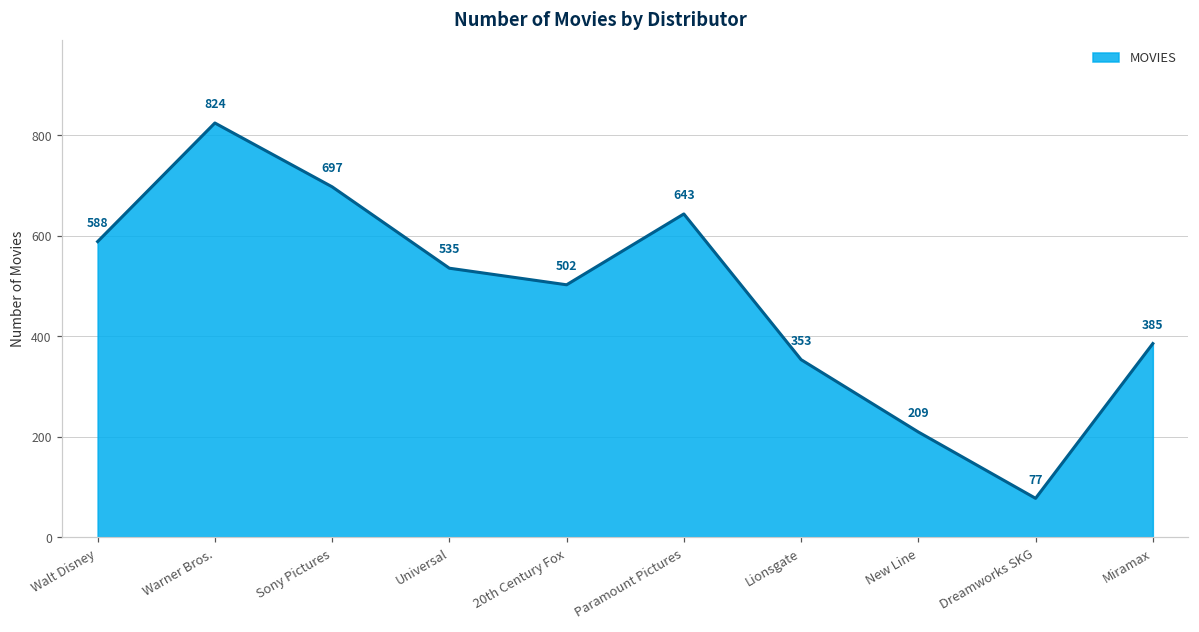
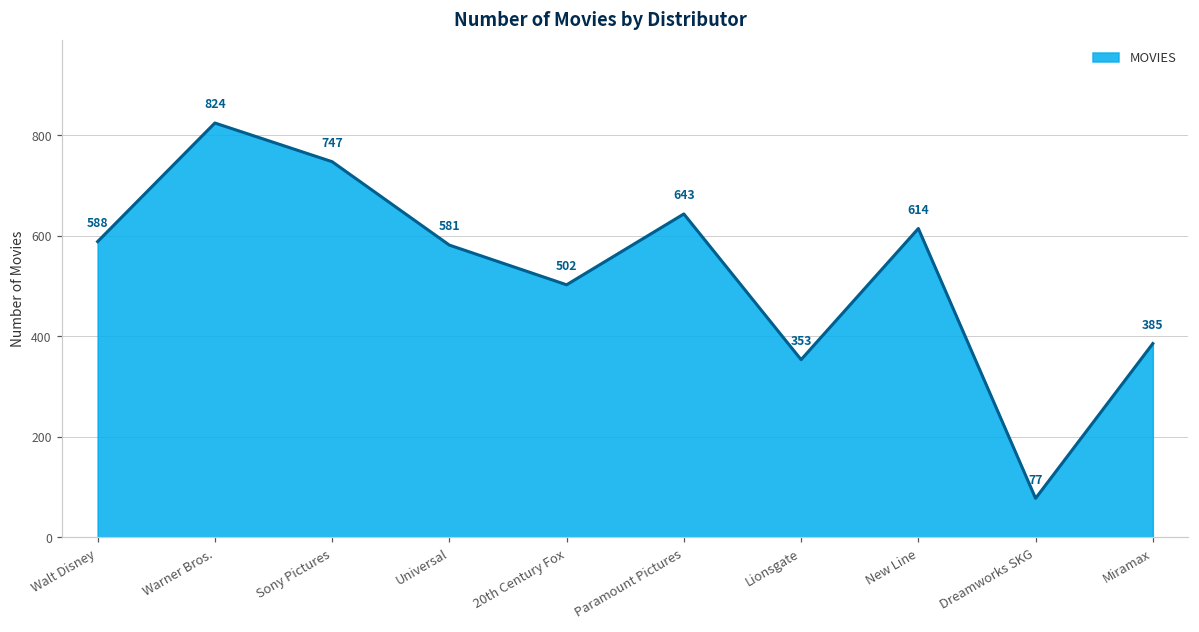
  {
    "Walt Disney": 588,
    "Warner Bros.": 824,
-   "Sony Pictures": 697,
-   "Universal": 535,
+   "Sony Pictures": 747,
+   "Universal": 581,
    "20th Century Fox": 502,
    "Paramount Pictures": 643,
    "Lionsgate": 353,
-   "New Line": 209,
+   "New Line": 614,
    "Dreamworks SKG": 77,
    "Miramax": 385
  }
